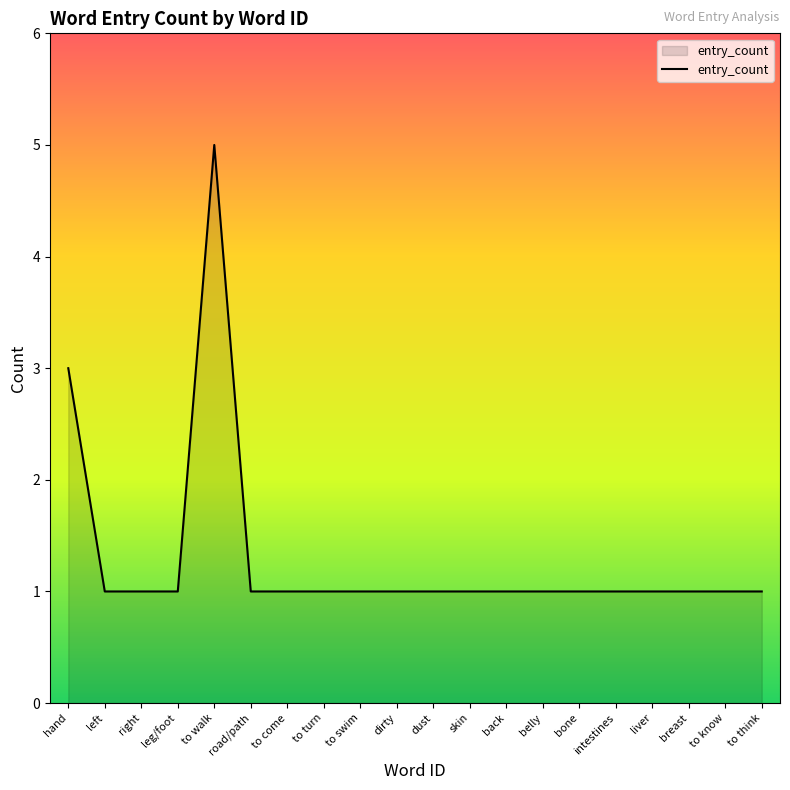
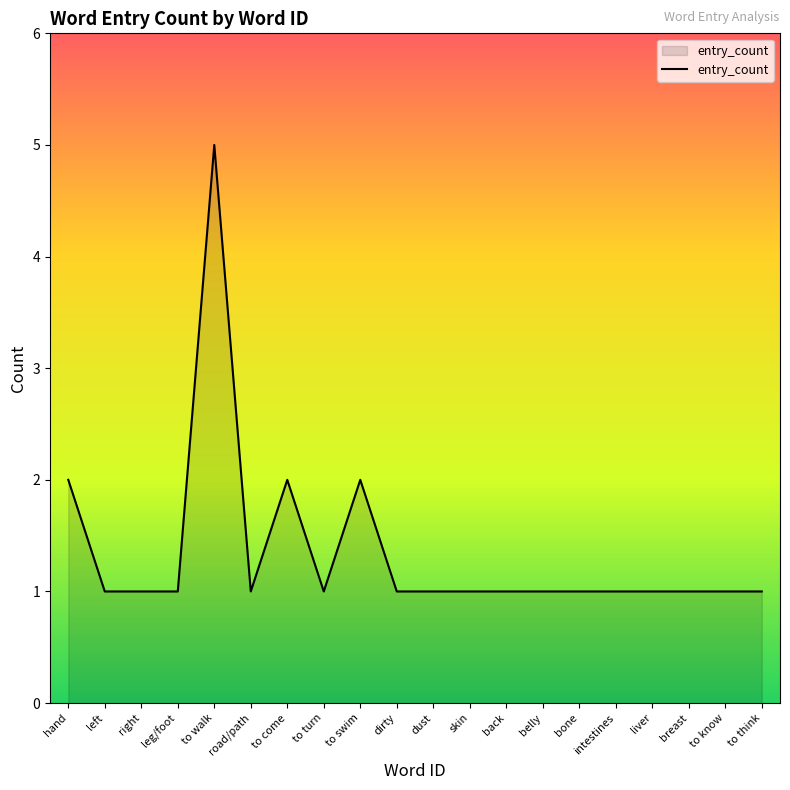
  {
-   "hand": 3,
+   "hand": 2,
    "left": 1,
    "right": 1,
    "leg/foot": 1,
    "to walk": 5,
    "road/path": 1,
-   "to come": 1,
+   "to come": 2,
    "to turn": 1,
-   "to swim": 1,
+   "to swim": 2,
    "dirty": 1,
    "dust": 1,
    "skin": 1,
    "back": 1,
    "belly": 1,
    "bone": 1,
    "intestines": 1,
    "liver": 1,
    "breast": 1,
    "to know": 1,
    "to think": 1
  }
